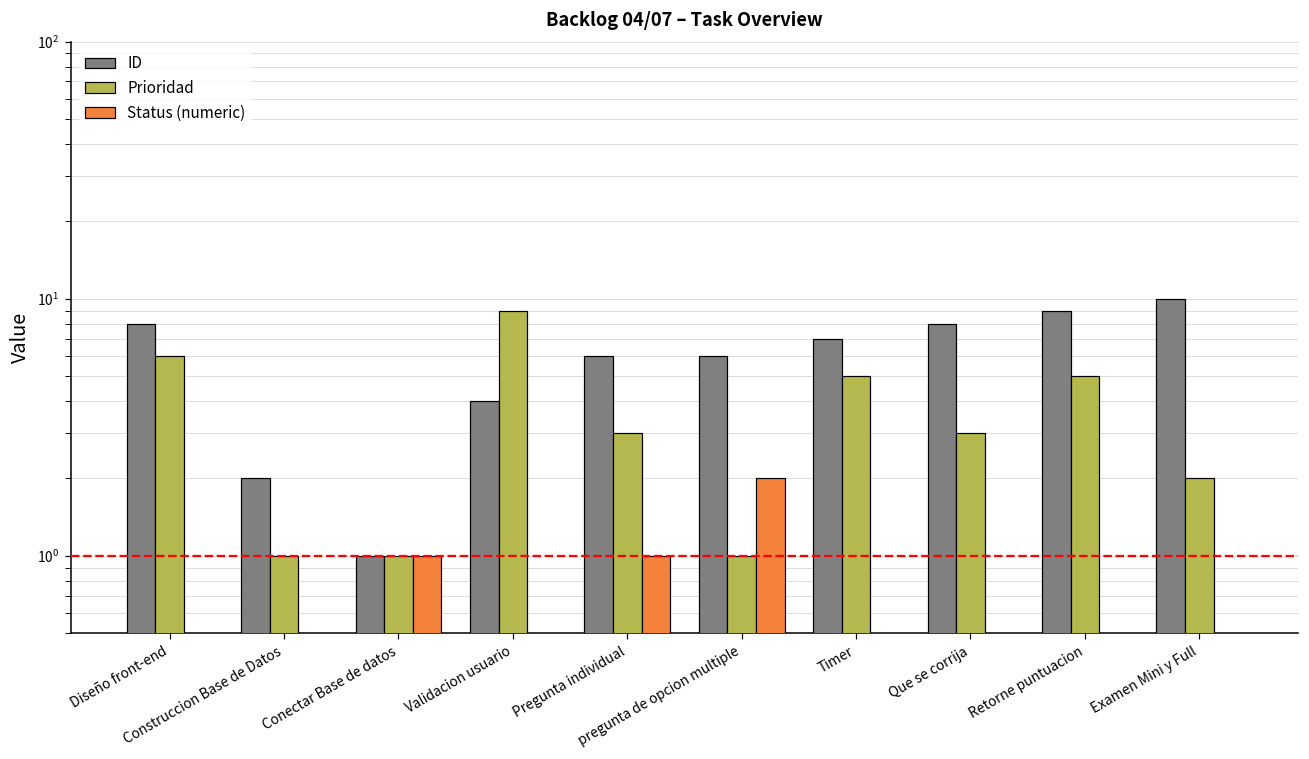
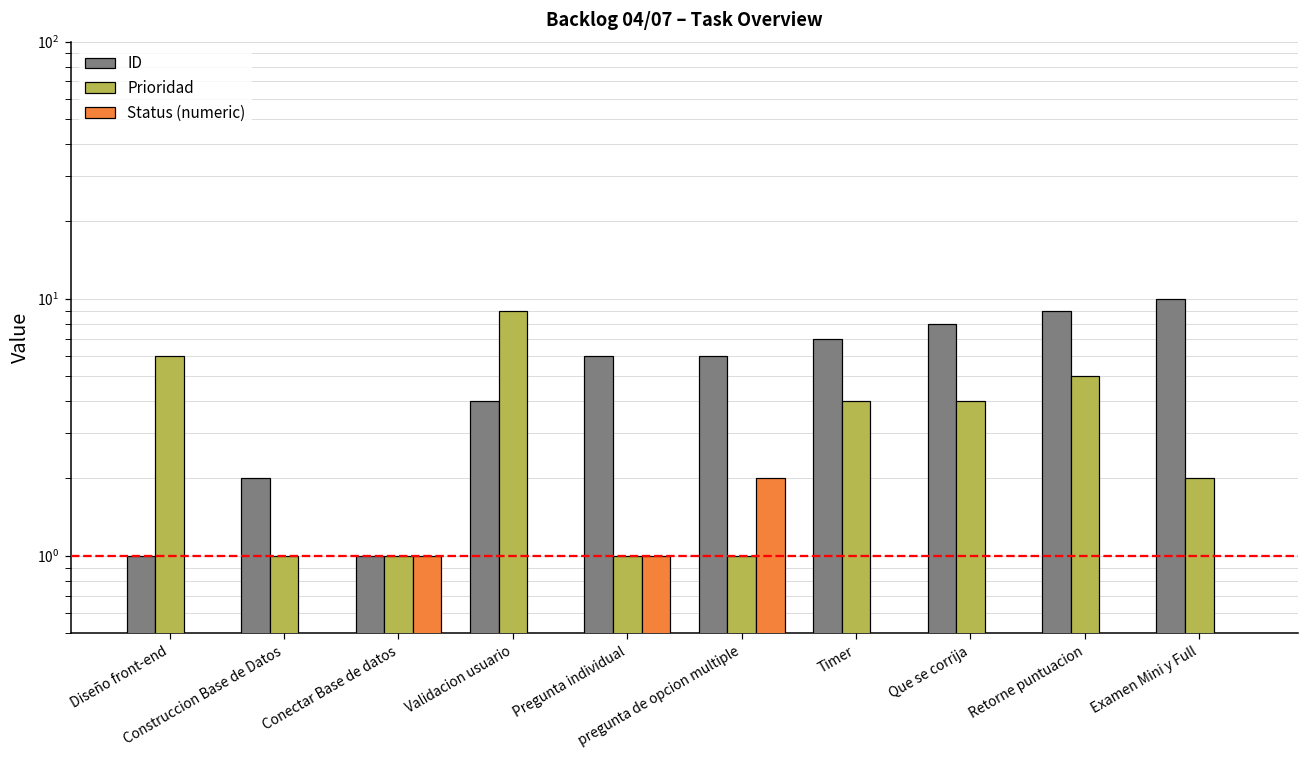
  {
    "ID": {
-     "Diseño front-end": 8,
+     "Diseño front-end": 1,
      "Construccion Base de Datos": 2,
      "Conectar Base de datos": 1,
      "Validacion usuario": 4,
      "Pregunta individual": 6,
      "pregunta de opcion multiple": 6,
      "Timer": 7,
      "Que se corrija": 8,
      "Retorne puntuacion": 9,
      "Examen Mini y Full": 10
    },
    "Prioridad": {
      "Diseño front-end": 6,
      "Construccion Base de Datos": 1,
      "Conectar Base de datos": 1,
      "Validacion usuario": 9,
-     "Pregunta individual": 3,
+     "Pregunta individual": 1,
      "pregunta de opcion multiple": 1,
-     "Timer": 5,
-     "Que se corrija": 3,
+     "Timer": 4,
+     "Que se corrija": 4,
      "Retorne puntuacion": 5,
      "Examen Mini y Full": 2
    },
    "Status (numeric)": {
      "Conectar Base de datos": 1,
      "Pregunta individual": 1,
      "pregunta de opcion multiple": 2
    }
  }
